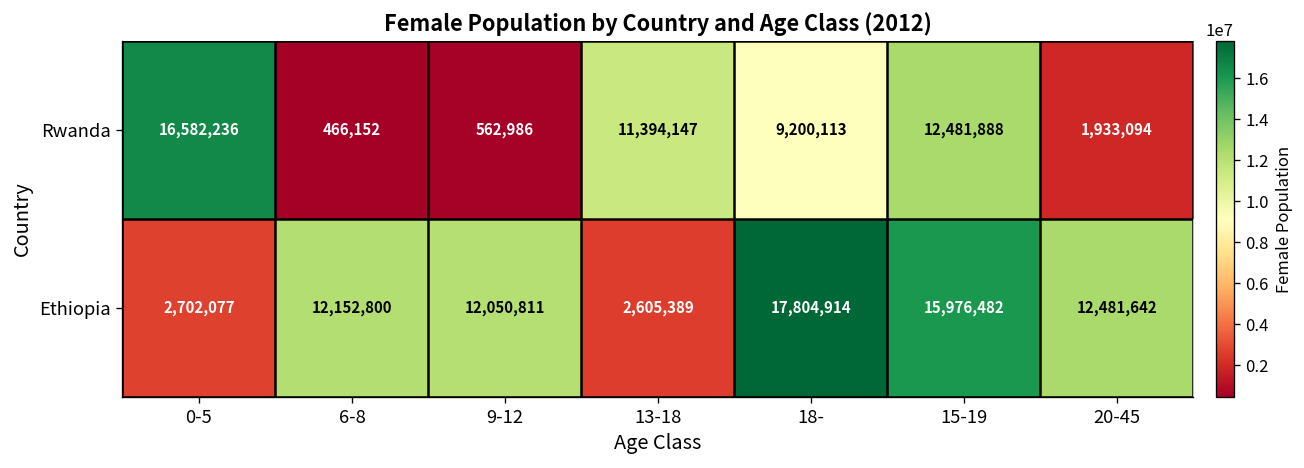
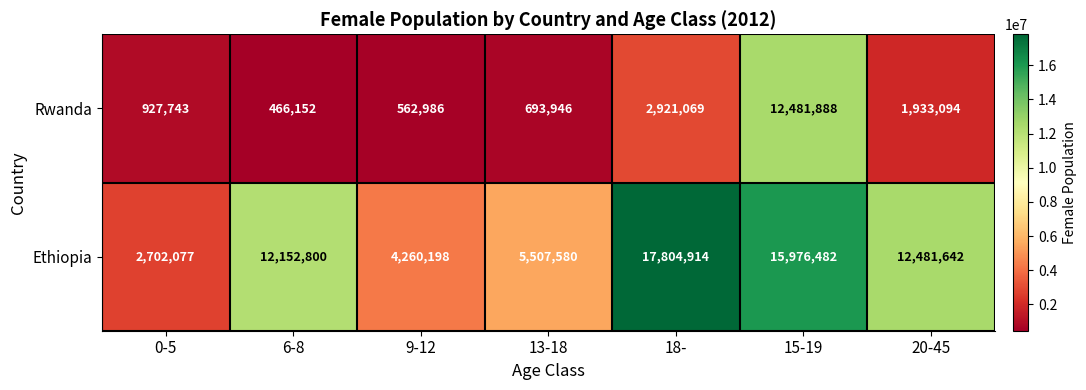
  {
    "Rwanda": {
-     "0-5": "16,582,236",
+     "0-5": "927,743",
      "6-8": "466,152",
      "9-12": "562,986",
-     "13-18": "11,394,147",
-     "18-": "9,200,113",
+     "13-18": "693,946",
+     "18-": "2,921,069",
      "15-19": "12,481,888",
      "20-45": "1,933,094"
    },
    "Ethiopia": {
      "0-5": "2,702,077",
      "6-8": "12,152,800",
-     "9-12": "12,050,811",
-     "13-18": "2,605,389",
+     "9-12": "4,260,198",
+     "13-18": "5,507,580",
      "18-": "17,804,914",
      "15-19": "15,976,482",
      "20-45": "12,481,642"
    }
  }
